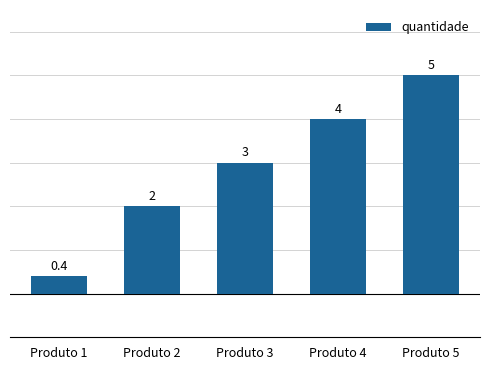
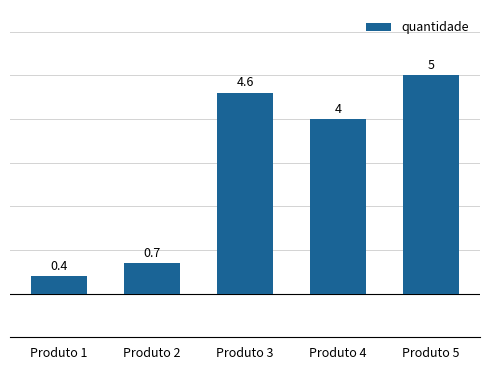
  {
    "Produto 1": 0.4,
-   "Produto 2": 2,
-   "Produto 3": 3,
+   "Produto 2": 0.7,
+   "Produto 3": 4.6,
    "Produto 4": 4,
    "Produto 5": 5
  }
